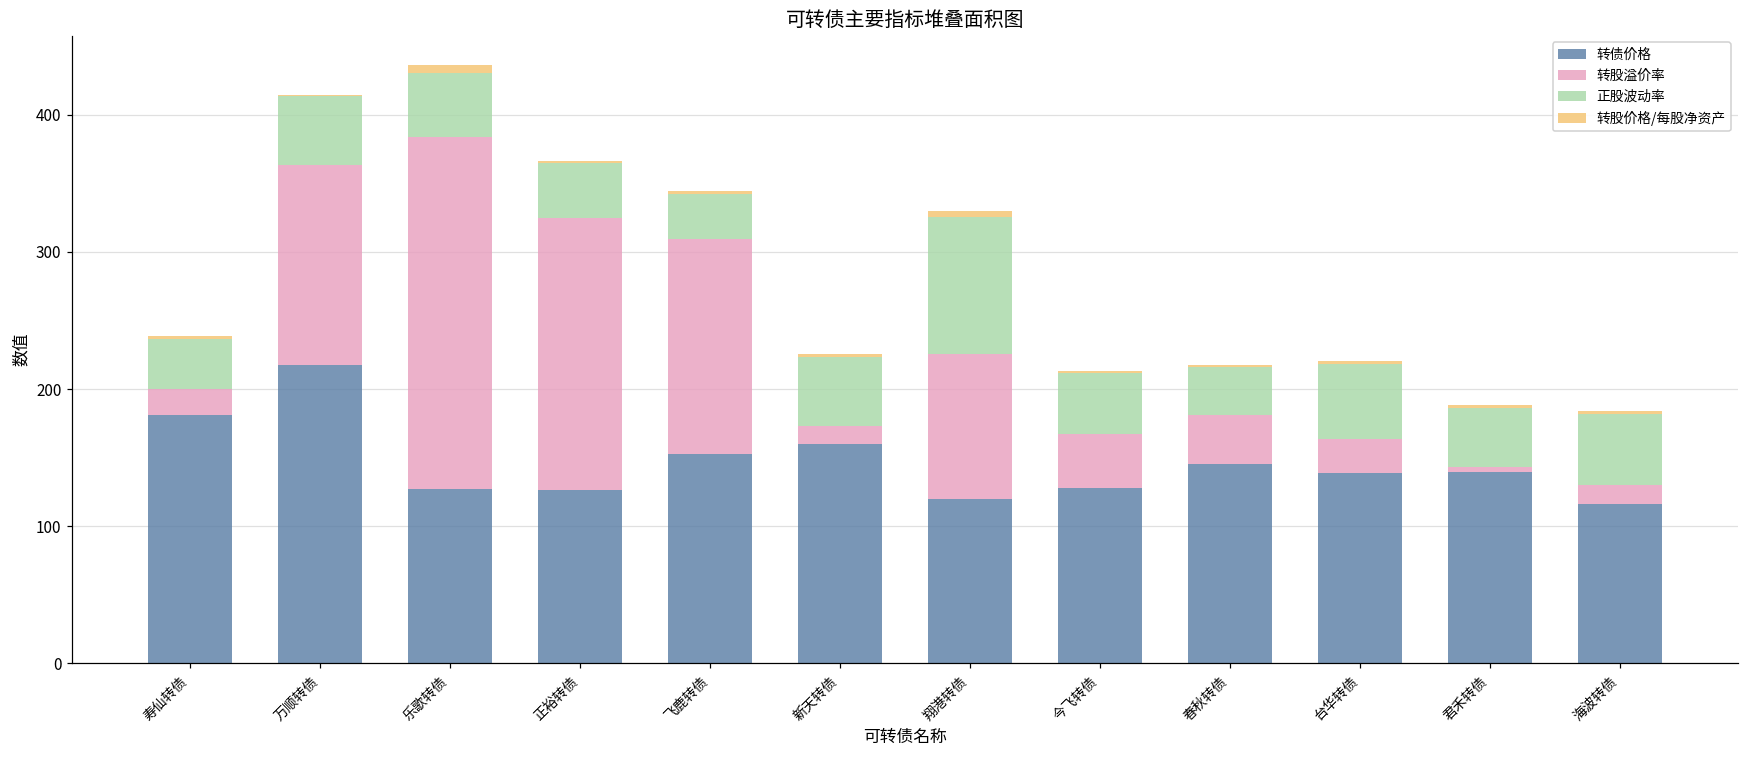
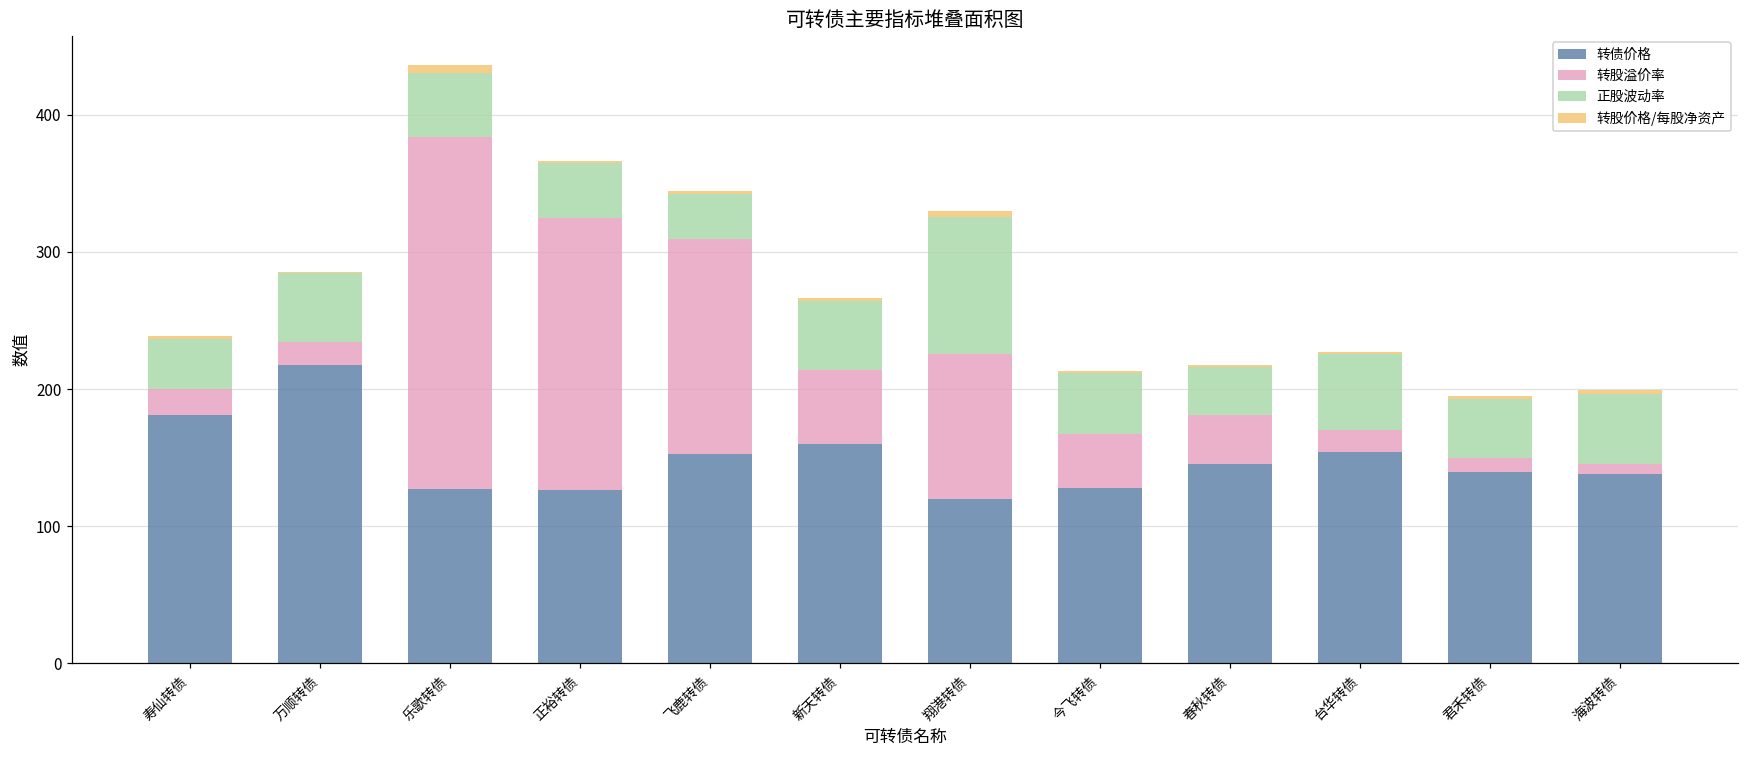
  {
    "转债价格": {
      "寿仙转债": 181,
      "万顺转债": 217,
      "乐歌转债": 127,
      "正裕转债": 126,
      "飞鹿转债": 152,
      "新天转债": 160,
      "翔港转债": 120,
      "今飞转债": 128,
      "春秋转债": 146,
-     "台华转债": 139,
+     "台华转债": 154,
      "君禾转债": 140,
-     "海波转债": 116
+     "海波转债": 138
    },
    "转股溢价率": {
      "寿仙转债": 19,
-     "万顺转债": 146,
+     "万顺转债": 17,
      "乐歌转债": 257,
      "正裕转债": 198,
      "飞鹿转债": 157,
-     "新天转债": 13,
+     "新天转债": 54,
      "翔港转债": 105,
      "今飞转债": 40,
      "春秋转债": 36,
-     "台华转债": 25,
-     "君禾转债": 4,
-     "海波转债": 14
+     "台华转债": 16,
+     "君禾转债": 10,
+     "海波转债": 7
    },
    "正股波动率": {
      "寿仙转债": 36,
      "万顺转债": 50,
      "乐歌转债": 46,
      "正裕转债": 40,
      "飞鹿转债": 33,
      "新天转债": 50,
      "翔港转债": 100,
      "今飞转债": 44,
      "春秋转债": 35,
      "台华转债": 55,
      "君禾转债": 43,
      "海波转债": 51
    },
    "转股价格/每股净资产": {
      "寿仙转债": 3,
      "乐歌转债": 5,
      "正裕转债": 2,
      "飞鹿转债": 2,
      "新天转债": 2,
      "翔港转债": 4,
      "君禾转债": 2,
      "海波转债": 2
    }
  }
